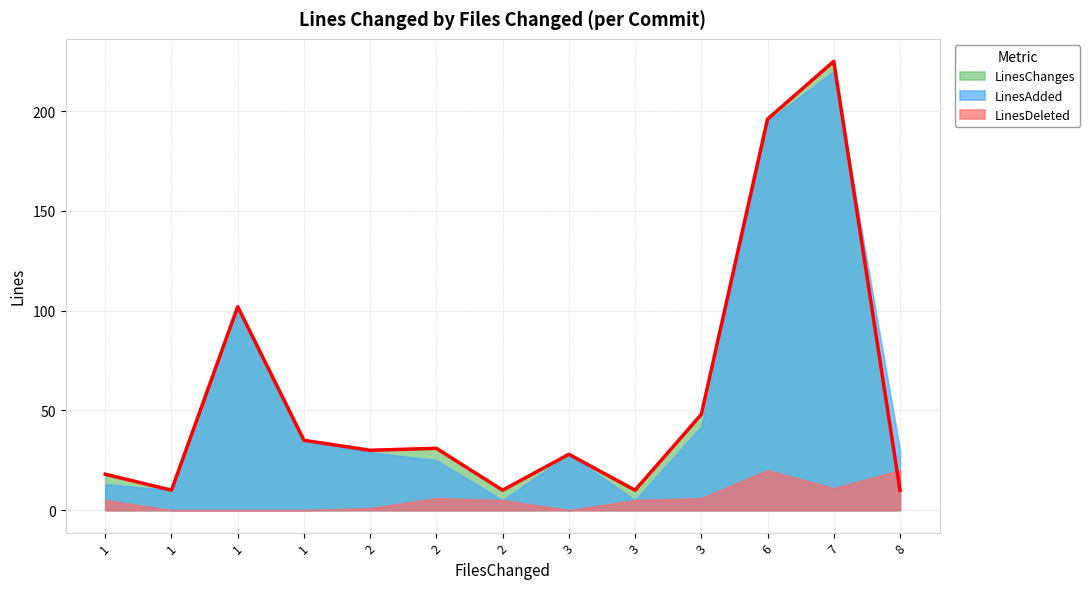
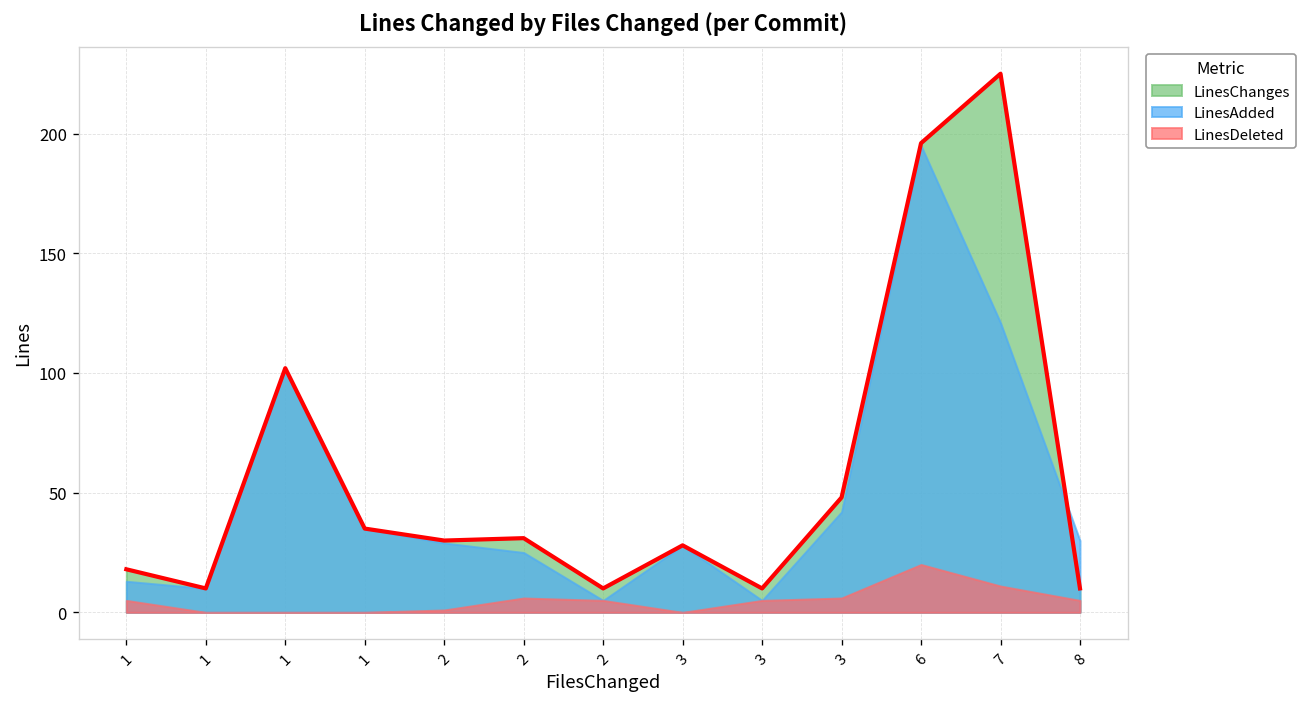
  {
    "LinesChanges": {
      "7": 225,
      "8": 10
    },
    "LinesAdded": {
-     "7": 220,
+     "7": 121,
      "8": 30
    },
    "LinesDeleted": {
      "6": 20,
      "7": 11,
-     "8": 20
+     "8": 5
    }
  }
